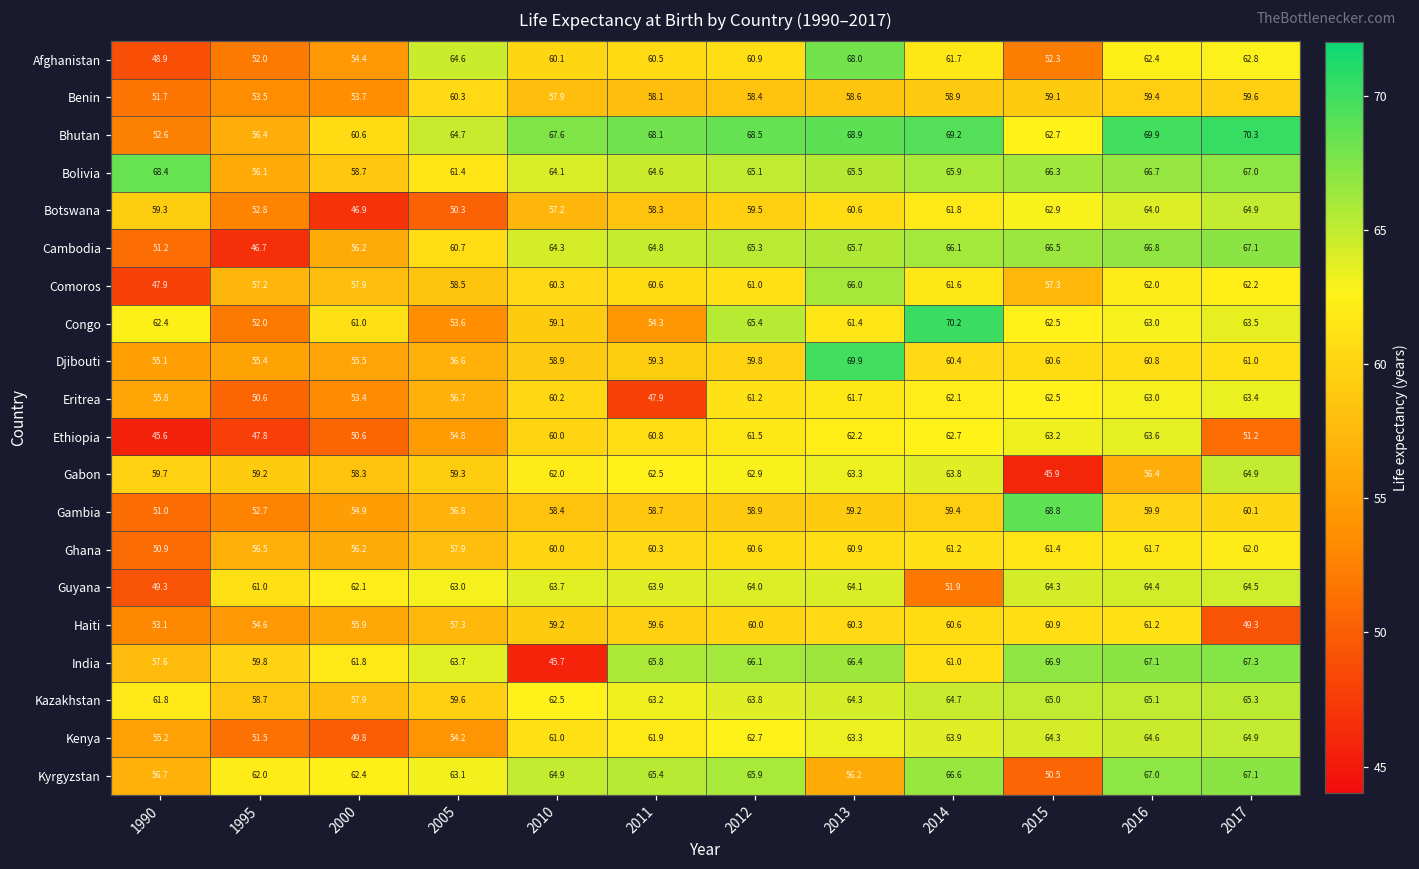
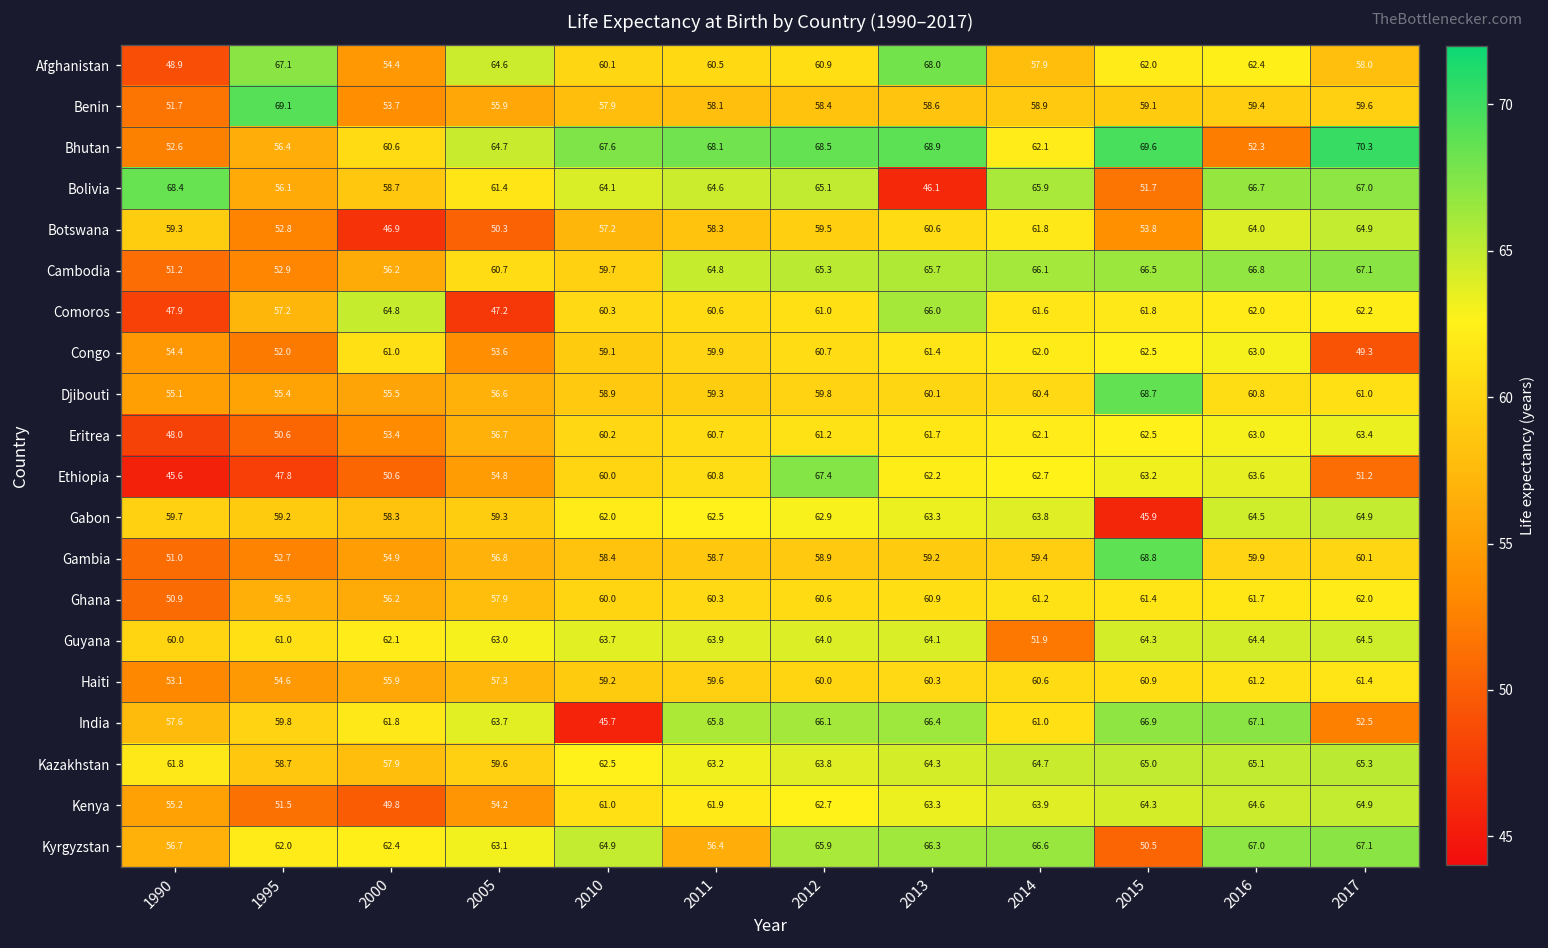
  {
    "Afghanistan": {
      "1990": 48.9,
-     "1995": 52.0,
+     "1995": 67.1,
      "2000": 54.4,
      "2005": 64.6,
      "2010": 60.1,
      "2011": 60.5,
      "2012": 60.9,
      "2013": 68.0,
-     "2014": 61.7,
-     "2015": 52.3,
+     "2014": 57.9,
+     "2015": 62.0,
      "2016": 62.4,
-     "2017": 62.8
+     "2017": 58.0
    },
    "Benin": {
      "1990": 51.7,
-     "1995": 53.5,
+     "1995": 69.1,
      "2000": 53.7,
-     "2005": 60.3,
+     "2005": 55.9,
      "2010": 57.9,
      "2011": 58.1,
      "2012": 58.4,
      "2013": 58.6,
      "2014": 58.9,
      "2015": 59.1,
      "2016": 59.4,
      "2017": 59.6
    },
    "Bhutan": {
      "1990": 52.6,
      "1995": 56.4,
      "2000": 60.6,
      "2005": 64.7,
      "2010": 67.6,
      "2011": 68.1,
      "2012": 68.5,
      "2013": 68.9,
-     "2014": 69.2,
-     "2015": 62.7,
-     "2016": 69.9,
+     "2014": 62.1,
+     "2015": 69.6,
+     "2016": 52.3,
      "2017": 70.3
    },
    "Bolivia": {
      "1990": 68.4,
      "1995": 56.1,
      "2000": 58.7,
      "2005": 61.4,
      "2010": 64.1,
      "2011": 64.6,
      "2012": 65.1,
-     "2013": 65.5,
+     "2013": 46.1,
      "2014": 65.9,
-     "2015": 66.3,
+     "2015": 51.7,
      "2016": 66.7,
      "2017": 67.0
    },
    "Botswana": {
      "1990": 59.3,
      "1995": 52.8,
      "2000": 46.9,
      "2005": 50.3,
      "2010": 57.2,
      "2011": 58.3,
      "2012": 59.5,
      "2013": 60.6,
      "2014": 61.8,
-     "2015": 62.9,
+     "2015": 53.8,
      "2016": 64.0,
      "2017": 64.9
    },
    "Cambodia": {
      "1990": 51.2,
-     "1995": 46.7,
+     "1995": 52.9,
      "2000": 56.2,
      "2005": 60.7,
-     "2010": 64.3,
+     "2010": 59.7,
      "2011": 64.8,
      "2012": 65.3,
      "2013": 65.7,
      "2014": 66.1,
      "2015": 66.5,
      "2016": 66.8,
      "2017": 67.1
    },
    "Comoros": {
      "1990": 47.9,
      "1995": 57.2,
-     "2000": 57.9,
-     "2005": 58.5,
+     "2000": 64.8,
+     "2005": 47.2,
      "2010": 60.3,
      "2011": 60.6,
      "2012": 61.0,
      "2013": 66.0,
      "2014": 61.6,
-     "2015": 57.3,
+     "2015": 61.8,
      "2016": 62.0,
      "2017": 62.2
    },
    "Congo": {
-     "1990": 62.4,
+     "1990": 54.4,
      "1995": 52.0,
      "2000": 61.0,
      "2005": 53.6,
      "2010": 59.1,
-     "2011": 54.3,
-     "2012": 65.4,
+     "2011": 59.9,
+     "2012": 60.7,
      "2013": 61.4,
-     "2014": 70.2,
+     "2014": 62.0,
      "2015": 62.5,
      "2016": 63.0,
-     "2017": 63.5
+     "2017": 49.3
    },
    "Djibouti": {
      "1990": 55.1,
      "1995": 55.4,
      "2000": 55.5,
      "2005": 56.6,
      "2010": 58.9,
      "2011": 59.3,
      "2012": 59.8,
-     "2013": 69.9,
+     "2013": 60.1,
      "2014": 60.4,
-     "2015": 60.6,
+     "2015": 68.7,
      "2016": 60.8,
      "2017": 61.0
    },
    "Eritrea": {
-     "1990": 55.8,
+     "1990": 48.0,
      "1995": 50.6,
      "2000": 53.4,
      "2005": 56.7,
      "2010": 60.2,
-     "2011": 47.9,
+     "2011": 60.7,
      "2012": 61.2,
      "2013": 61.7,
      "2014": 62.1,
      "2015": 62.5,
      "2016": 63.0,
      "2017": 63.4
    },
    "Ethiopia": {
      "1990": 45.6,
      "1995": 47.8,
      "2000": 50.6,
      "2005": 54.8,
      "2010": 60.0,
      "2011": 60.8,
-     "2012": 61.5,
+     "2012": 67.4,
      "2013": 62.2,
      "2014": 62.7,
      "2015": 63.2,
      "2016": 63.6,
      "2017": 51.2
    },
    "Gabon": {
      "1990": 59.7,
      "1995": 59.2,
      "2000": 58.3,
      "2005": 59.3,
      "2010": 62.0,
      "2011": 62.5,
      "2012": 62.9,
      "2013": 63.3,
      "2014": 63.8,
      "2015": 45.9,
-     "2016": 56.4,
+     "2016": 64.5,
      "2017": 64.9
    },
    "Guyana": {
-     "1990": 49.3,
+     "1990": 60.0,
      "1995": 61.0,
      "2000": 62.1,
      "2005": 63.0,
      "2010": 63.7,
      "2011": 63.9,
      "2012": 64.0,
      "2013": 64.1,
      "2014": 51.9,
      "2015": 64.3,
      "2016": 64.4,
      "2017": 64.5
    },
    "Haiti": {
      "1990": 53.1,
      "1995": 54.6,
      "2000": 55.9,
      "2005": 57.3,
      "2010": 59.2,
      "2011": 59.6,
      "2012": 60.0,
      "2013": 60.3,
      "2014": 60.6,
      "2015": 60.9,
      "2016": 61.2,
-     "2017": 49.3
+     "2017": 61.4
    },
    "India": {
      "1990": 57.6,
      "1995": 59.8,
      "2000": 61.8,
      "2005": 63.7,
      "2010": 45.7,
      "2011": 65.8,
      "2012": 66.1,
      "2013": 66.4,
      "2014": 61.0,
      "2015": 66.9,
      "2016": 67.1,
-     "2017": 67.3
+     "2017": 52.5
    },
    "Kyrgyzstan": {
      "1990": 56.7,
      "1995": 62.0,
      "2000": 62.4,
      "2005": 63.1,
      "2010": 64.9,
-     "2011": 65.4,
+     "2011": 56.4,
      "2012": 65.9,
-     "2013": 56.2,
+     "2013": 66.3,
      "2014": 66.6,
      "2015": 50.5,
      "2016": 67.0,
      "2017": 67.1
    }
  }
